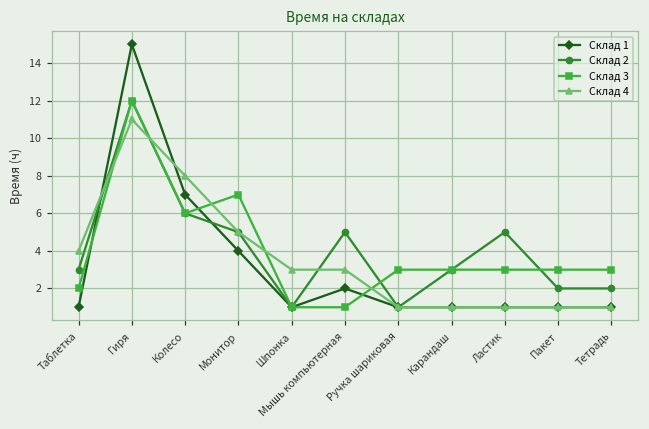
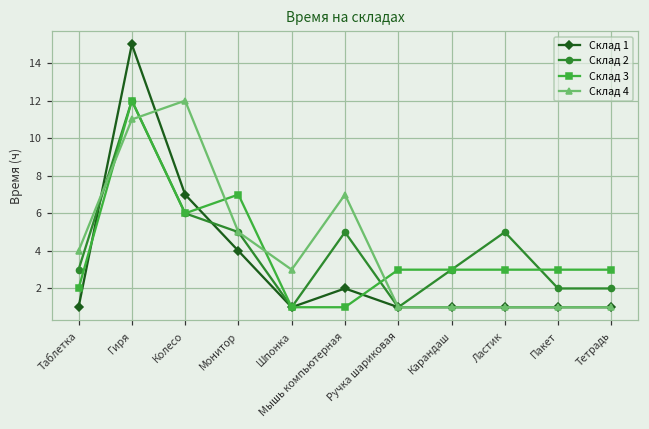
  {
    "Склад 4": {
      "Таблетка": 4,
      "Гиря": 11,
-     "Колесо": 8,
+     "Колесо": 12,
      "Шпонка": 3,
-     "Мышь компьютерная": 3
+     "Мышь компьютерная": 7
    }
  }
